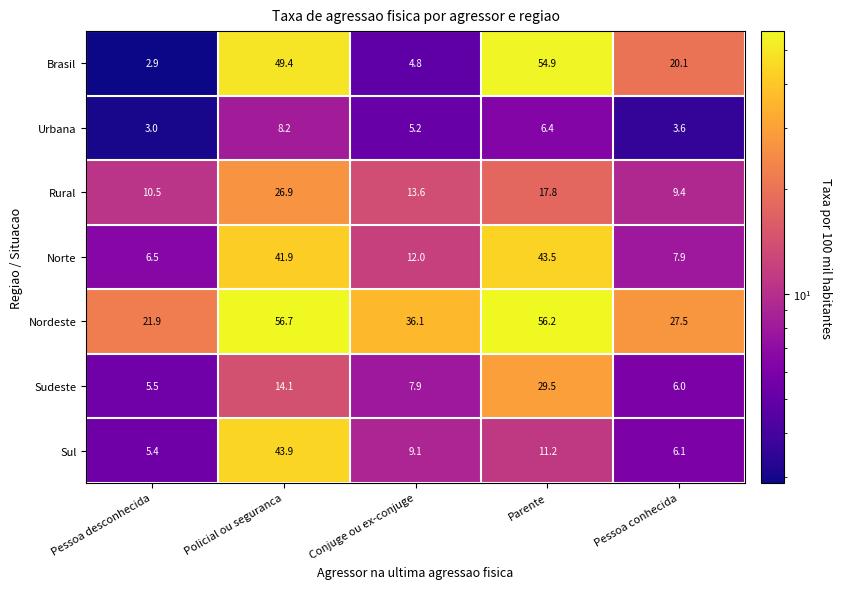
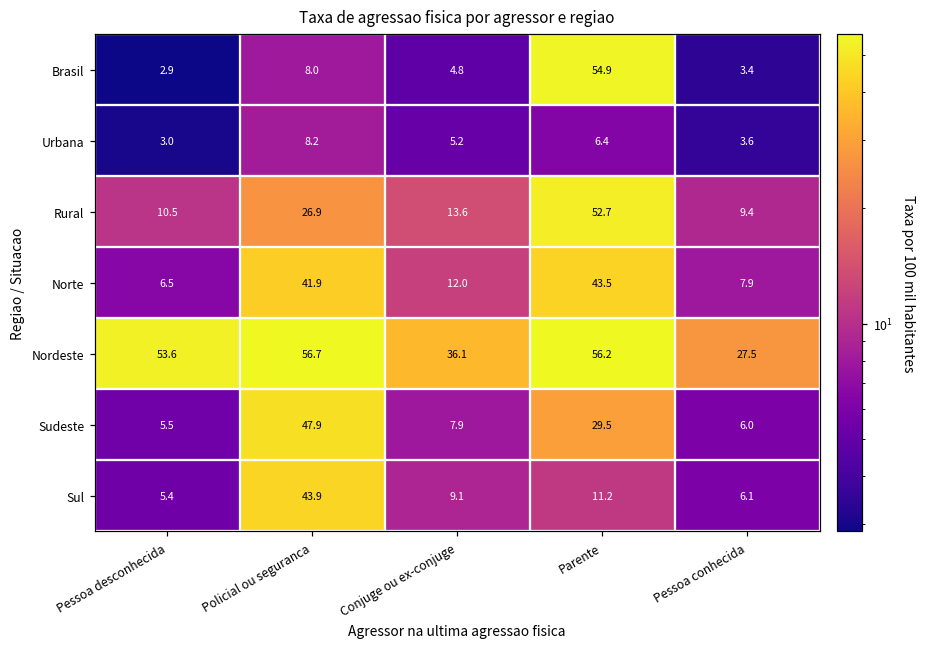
  {
    "Brasil": {
      "Pessoa desconhecida": 2.9,
-     "Policial ou seguranca": 49.4,
+     "Policial ou seguranca": 8.0,
      "Conjuge ou ex-conjuge": 4.8,
      "Parente": 54.9,
-     "Pessoa conhecida": 20.1
+     "Pessoa conhecida": 3.4
    },
    "Urbana": {
      "Pessoa desconhecida": 3.0,
      "Policial ou seguranca": 8.2,
      "Conjuge ou ex-conjuge": 5.2,
      "Parente": 6.4,
      "Pessoa conhecida": 3.6
    },
    "Rural": {
      "Pessoa desconhecida": 10.5,
      "Policial ou seguranca": 26.9,
      "Conjuge ou ex-conjuge": 13.6,
-     "Parente": 17.8,
+     "Parente": 52.7,
      "Pessoa conhecida": 9.4
    },
    "Norte": {
      "Pessoa desconhecida": 6.5,
      "Policial ou seguranca": 41.9,
      "Conjuge ou ex-conjuge": 12.0,
      "Parente": 43.5,
      "Pessoa conhecida": 7.9
    },
    "Nordeste": {
-     "Pessoa desconhecida": 21.9,
+     "Pessoa desconhecida": 53.6,
      "Policial ou seguranca": 56.7,
      "Conjuge ou ex-conjuge": 36.1,
      "Parente": 56.2,
      "Pessoa conhecida": 27.5
    },
    "Sudeste": {
      "Pessoa desconhecida": 5.5,
-     "Policial ou seguranca": 14.1,
+     "Policial ou seguranca": 47.9,
      "Conjuge ou ex-conjuge": 7.9,
      "Parente": 29.5,
      "Pessoa conhecida": 6.0
    },
    "Sul": {
      "Pessoa desconhecida": 5.4,
      "Policial ou seguranca": 43.9,
      "Conjuge ou ex-conjuge": 9.1,
      "Parente": 11.2,
      "Pessoa conhecida": 6.1
    }
  }
